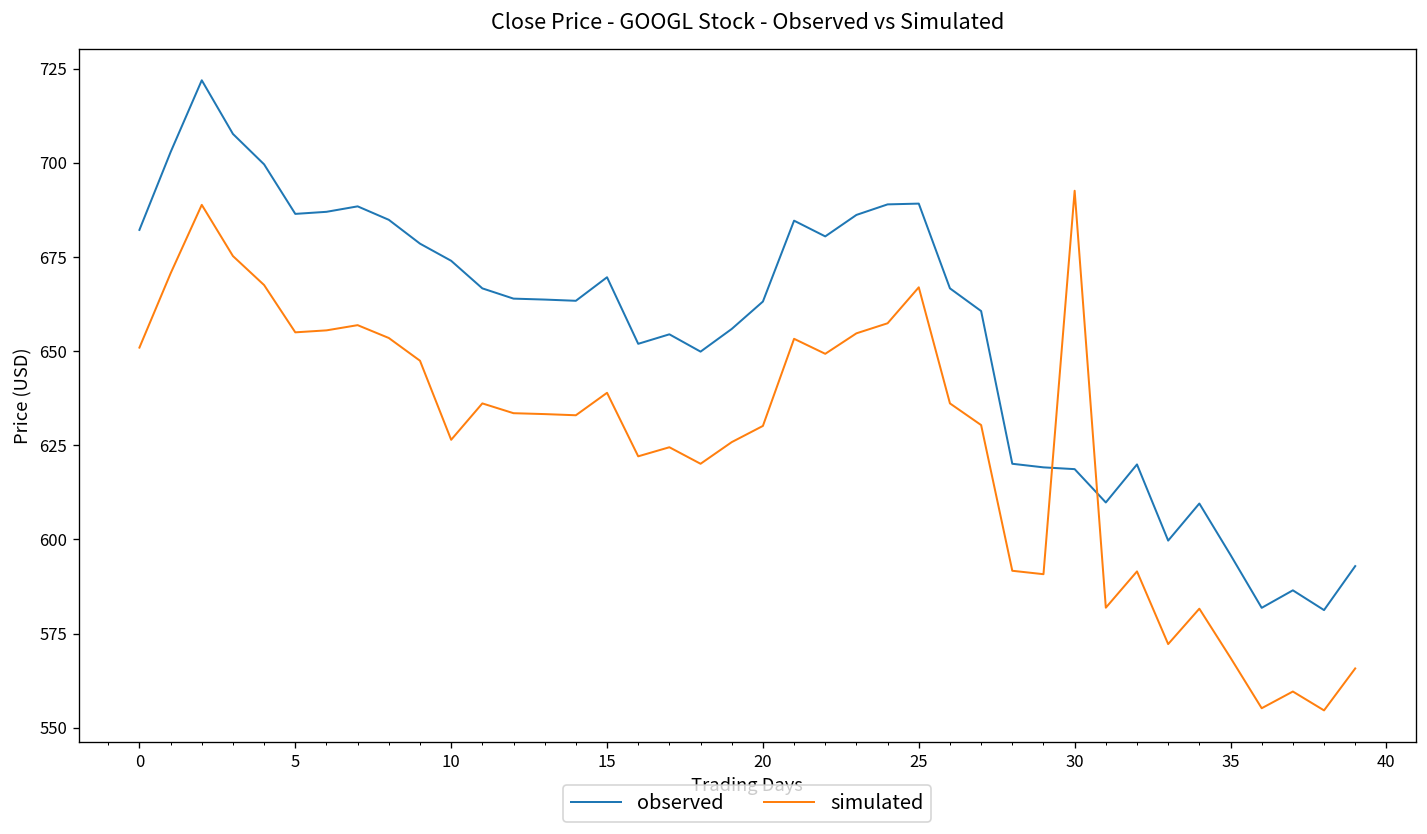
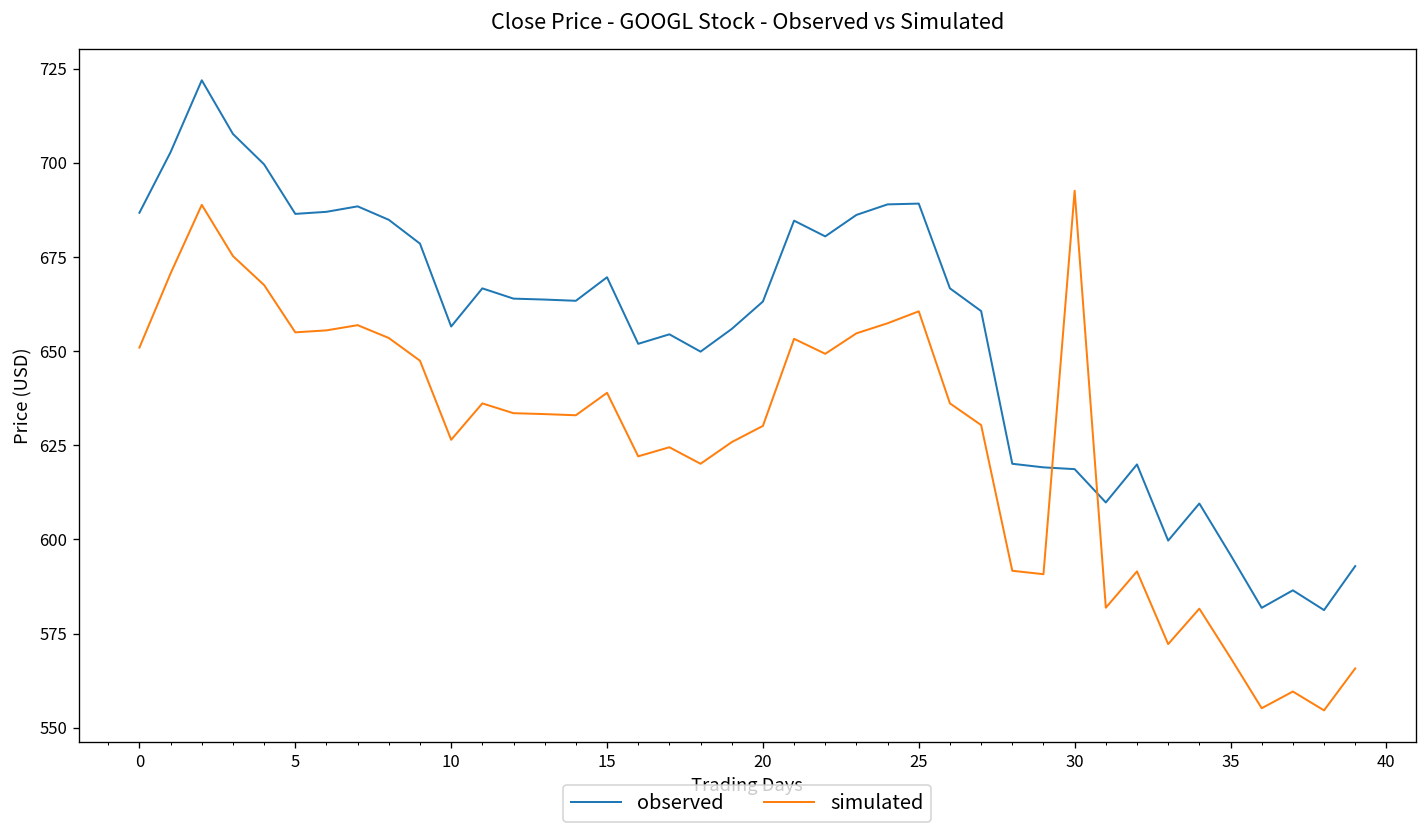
  {
    "observed": {
-     "0": 682,
+     "0": 687,
      "5": 686,
-     "10": 674,
+     "10": 657,
      "15": 670,
      "20": 663,
      "25": 689,
      "30": 619,
      "35": 596
    },
    "simulated": {
      "0": 651,
      "5": 655,
      "10": 626,
      "15": 639,
      "20": 630,
-     "25": 667,
+     "25": 661,
      "30": 693,
      "35": 569
    }
  }
